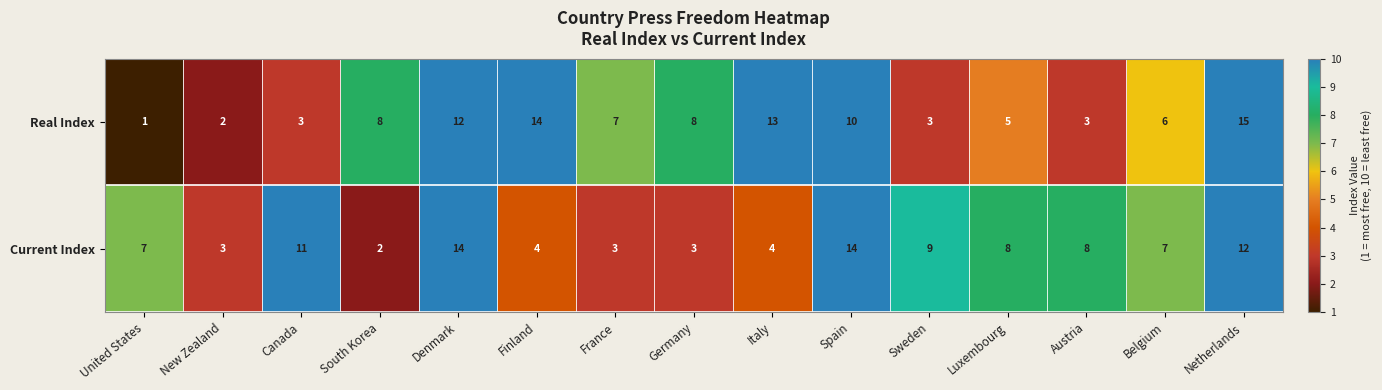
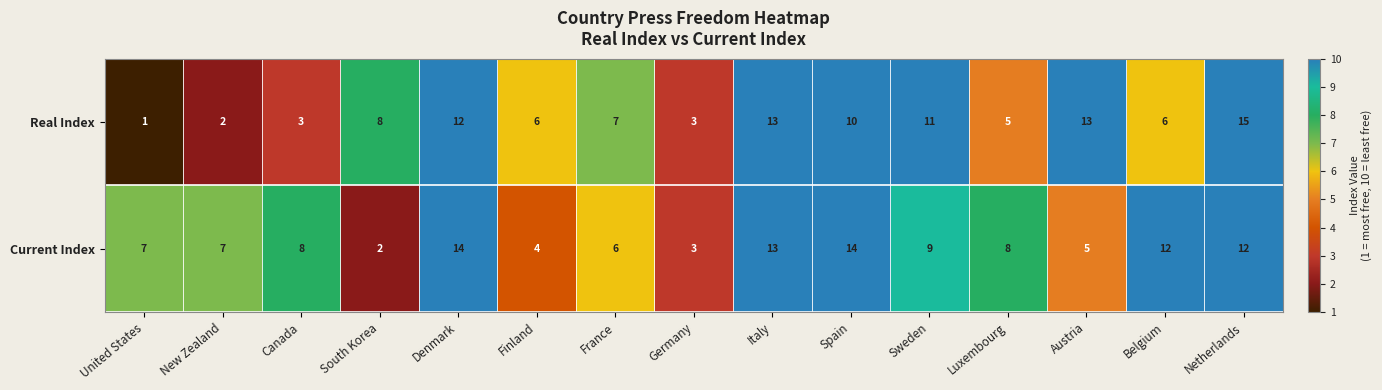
  {
    "Real Index": {
      "United States": 1,
      "New Zealand": 2,
      "Canada": 3,
      "South Korea": 8,
      "Denmark": 12,
-     "Finland": 14,
+     "Finland": 6,
      "France": 7,
-     "Germany": 8,
+     "Germany": 3,
      "Italy": 13,
      "Spain": 10,
-     "Sweden": 3,
+     "Sweden": 11,
      "Luxembourg": 5,
-     "Austria": 3,
+     "Austria": 13,
      "Belgium": 6,
      "Netherlands": 15
    },
    "Current Index": {
      "United States": 7,
-     "New Zealand": 3,
-     "Canada": 11,
+     "New Zealand": 7,
+     "Canada": 8,
      "South Korea": 2,
      "Denmark": 14,
      "Finland": 4,
-     "France": 3,
+     "France": 6,
      "Germany": 3,
-     "Italy": 4,
+     "Italy": 13,
      "Spain": 14,
      "Sweden": 9,
      "Luxembourg": 8,
-     "Austria": 8,
-     "Belgium": 7,
+     "Austria": 5,
+     "Belgium": 12,
      "Netherlands": 12
    }
  }
